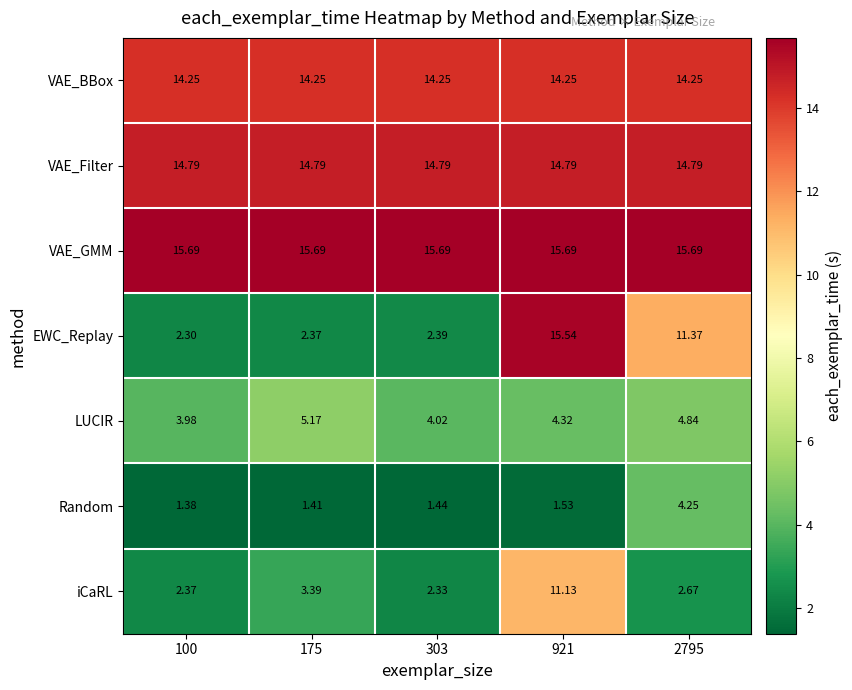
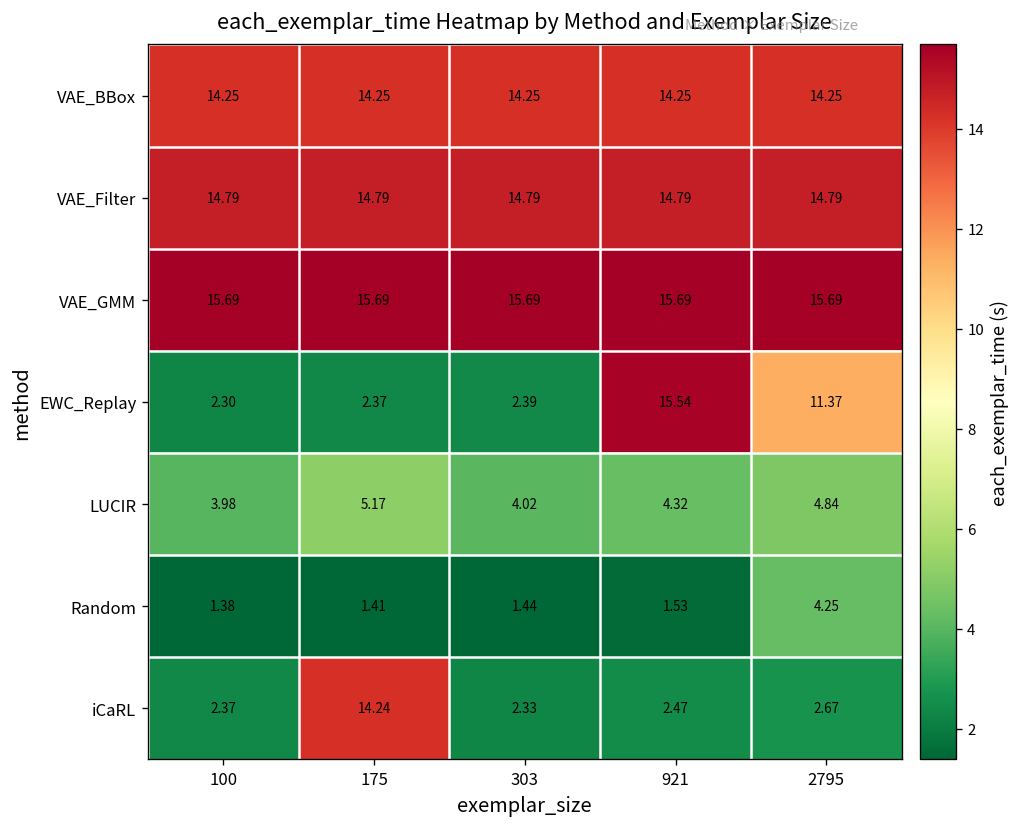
  {
    "VAE_BBox": {
      "100": 14.25,
      "175": 14.25,
      "303": 14.25,
      "921": 14.25,
      "2795": 14.25
    },
    "VAE_Filter": {
      "100": 14.79,
      "175": 14.79,
      "303": 14.79,
      "921": 14.79,
      "2795": 14.79
    },
    "VAE_GMM": {
      "100": 15.69,
      "175": 15.69,
      "303": 15.69,
      "921": 15.69,
      "2795": 15.69
    },
    "EWC_Replay": {
      "100": 2.30,
      "175": 2.37,
      "303": 2.39,
      "921": 15.54,
      "2795": 11.37
    },
    "LUCIR": {
      "100": 3.98,
      "175": 5.17,
      "303": 4.02,
      "921": 4.32,
      "2795": 4.84
    },
    "Random": {
      "100": 1.38,
      "175": 1.41,
      "303": 1.44,
      "921": 1.53,
      "2795": 4.25
    },
    "iCaRL": {
      "100": 2.37,
-     "175": 3.39,
+     "175": 14.24,
      "303": 2.33,
-     "921": 11.13,
+     "921": 2.47,
      "2795": 2.67
    }
  }
